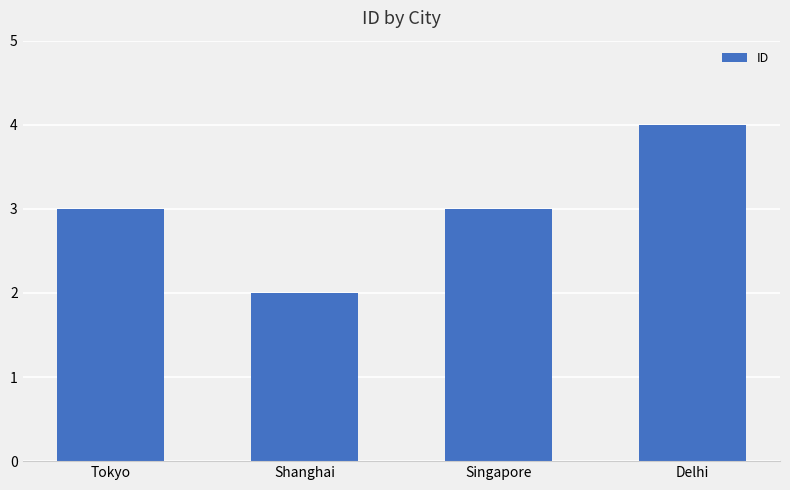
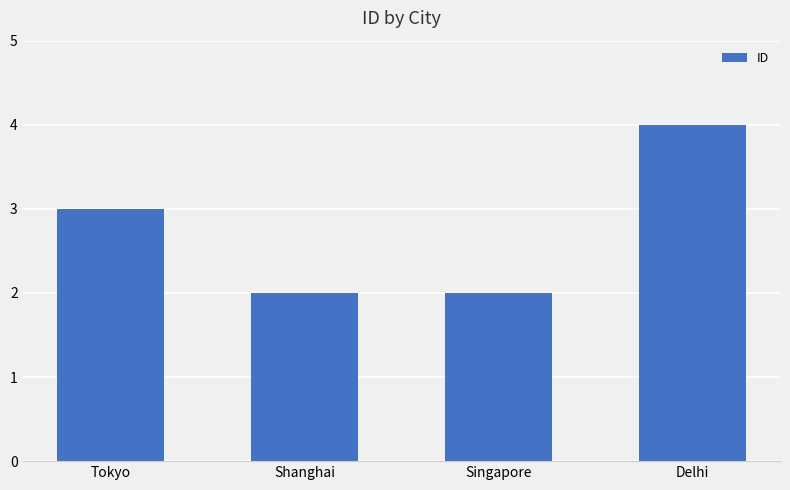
  {
    "Tokyo": 3,
    "Shanghai": 2,
-   "Singapore": 3,
+   "Singapore": 2,
    "Delhi": 4
  }
